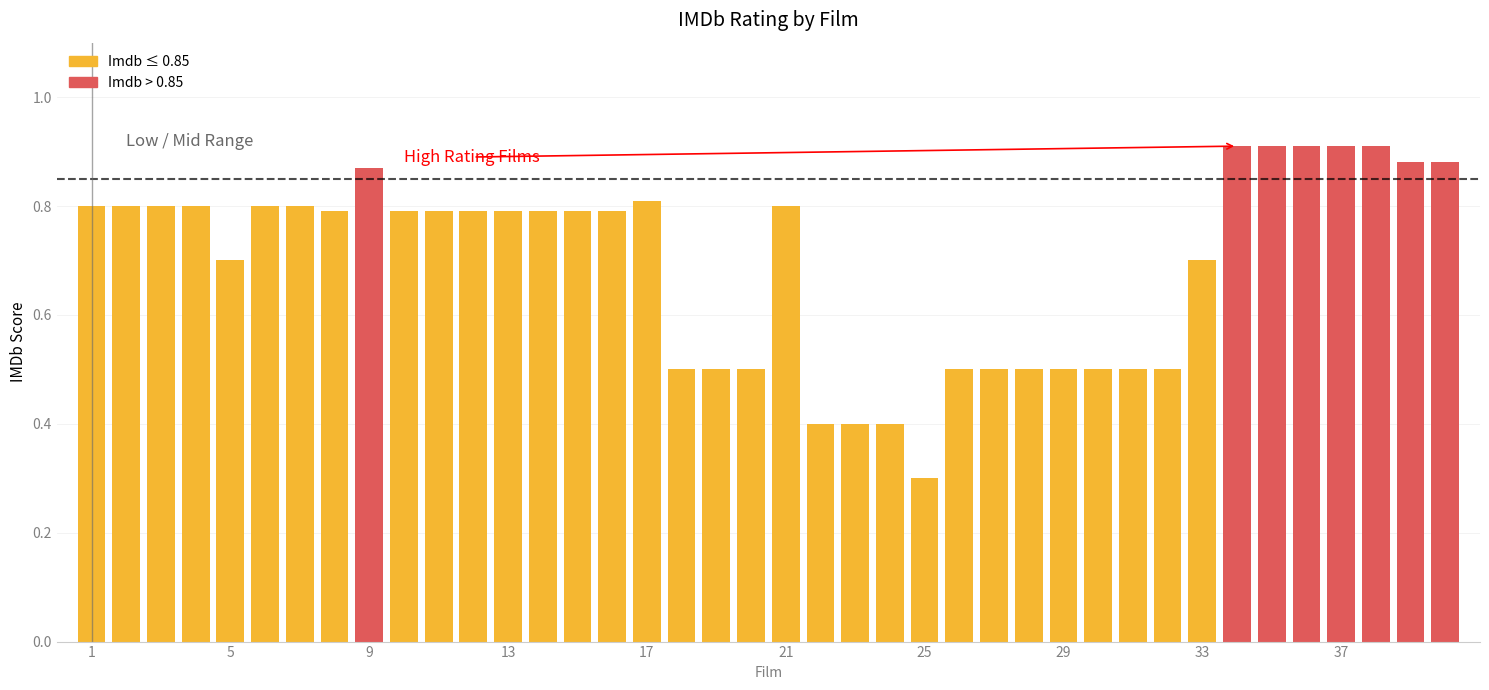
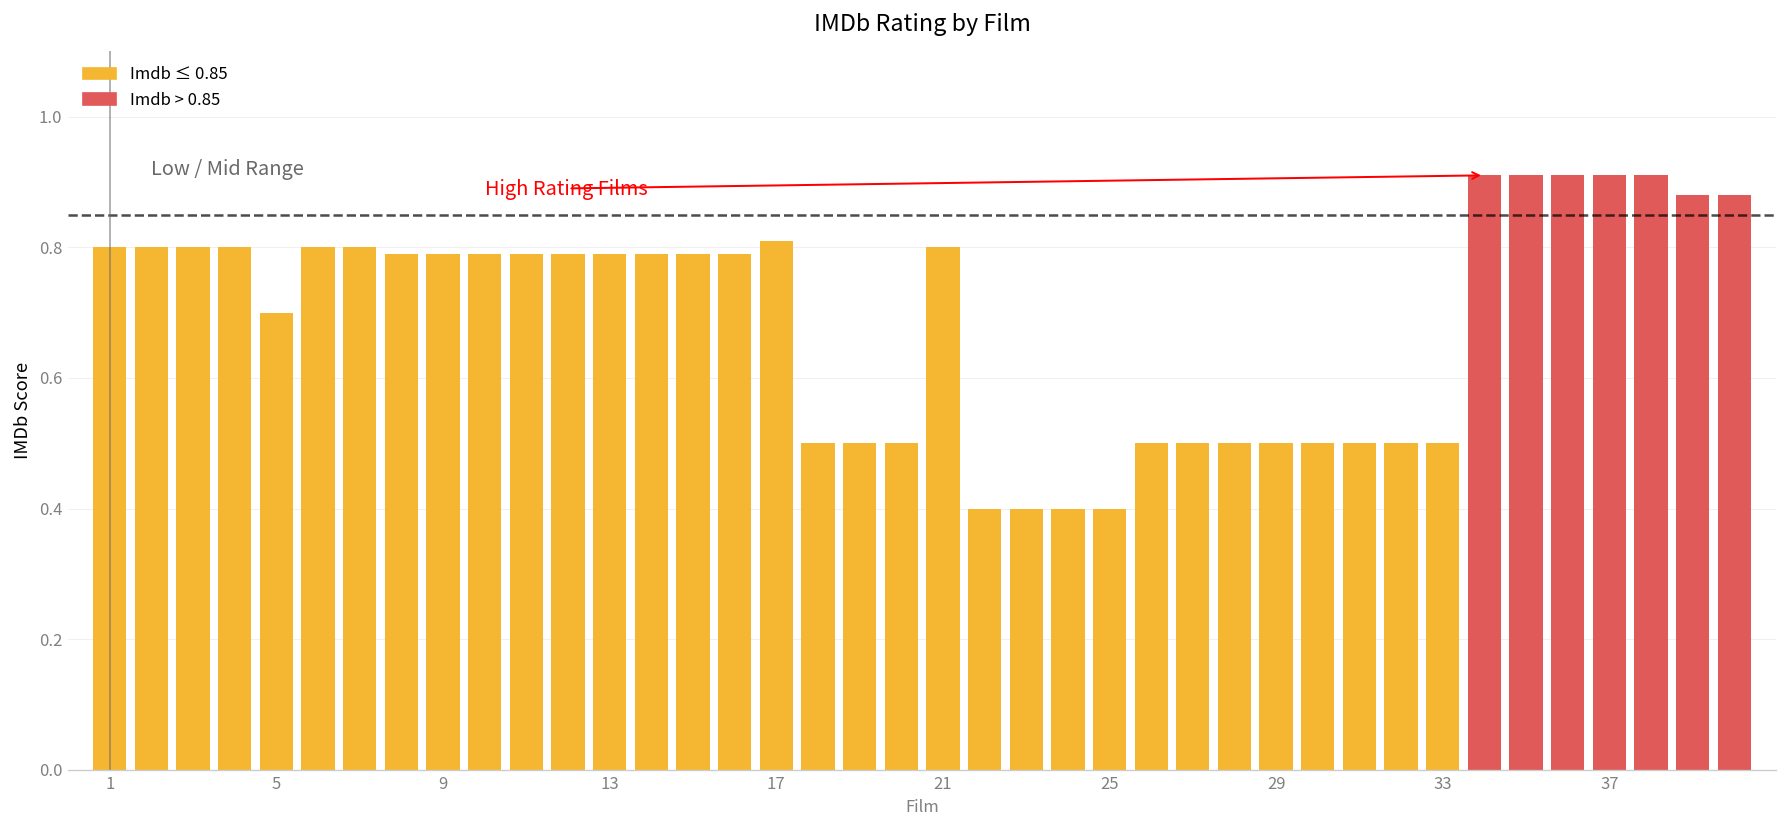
  {
    "1": 0.80,
    "5": 0.70,
-   "9": 0.87,
+   "9": 0.79,
    "13": 0.79,
    "17": 0.81,
    "21": 0.80,
-   "25": 0.3,
+   "25": 0.4,
    "29": 0.50,
-   "33": 0.7,
+   "33": 0.5,
    "37": 0.91
  }
